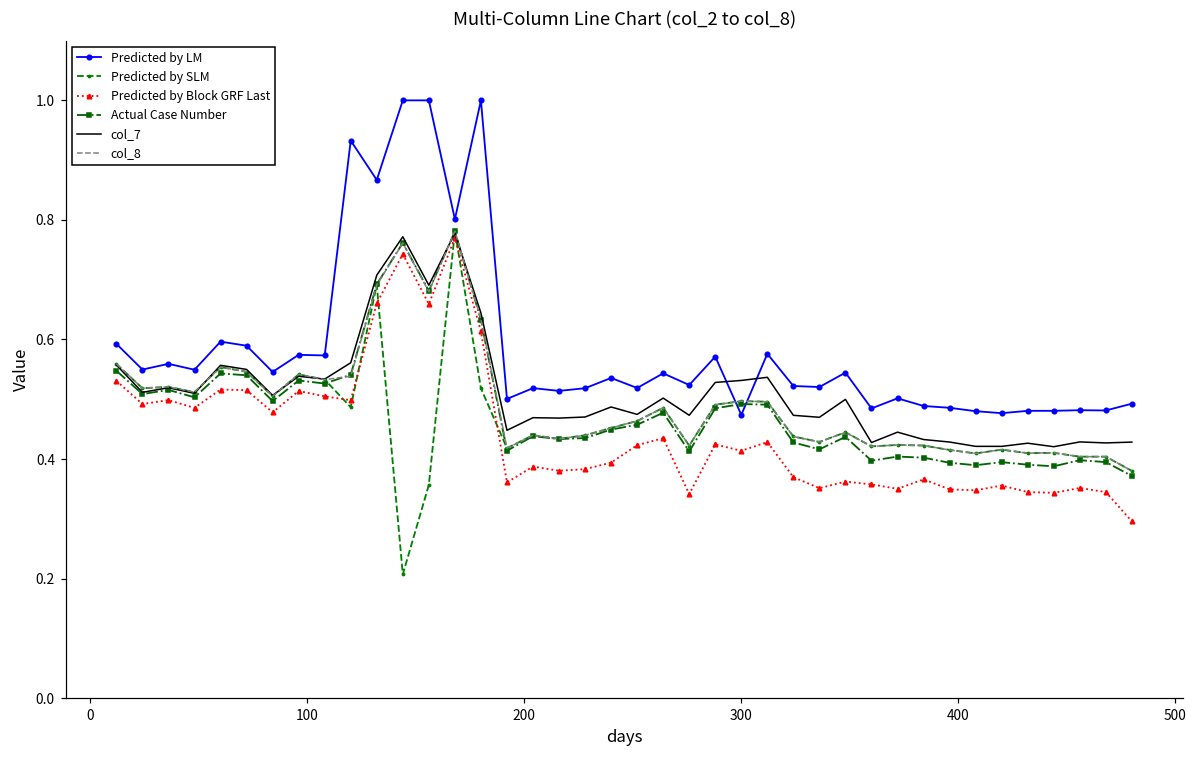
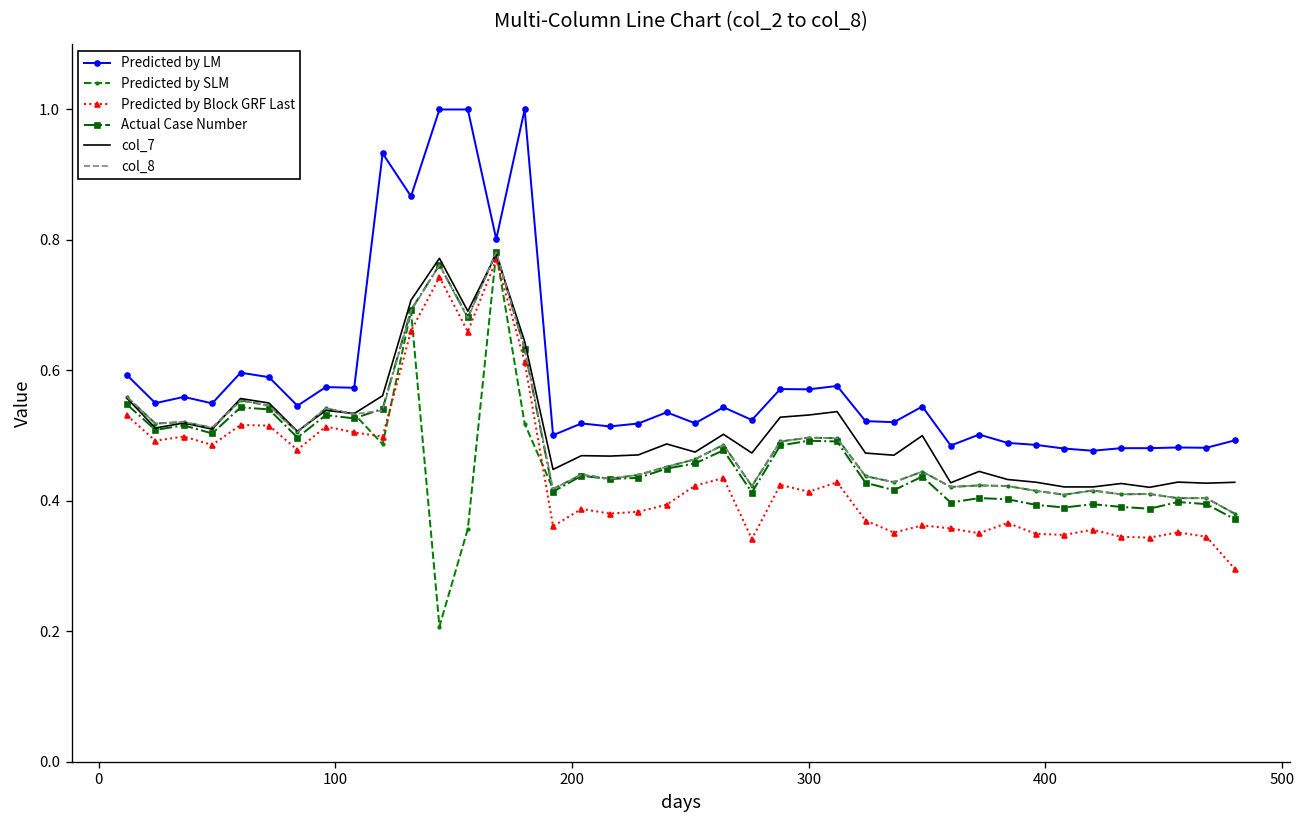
  {
    "Predicted by LM": {
-     "300": 0.47
+     "300": 0.57
    },
    "Predicted by Block GRF Last": {
      "300": 0.41
    },
    "col_7": {
      "300": 0.53
    }
  }
